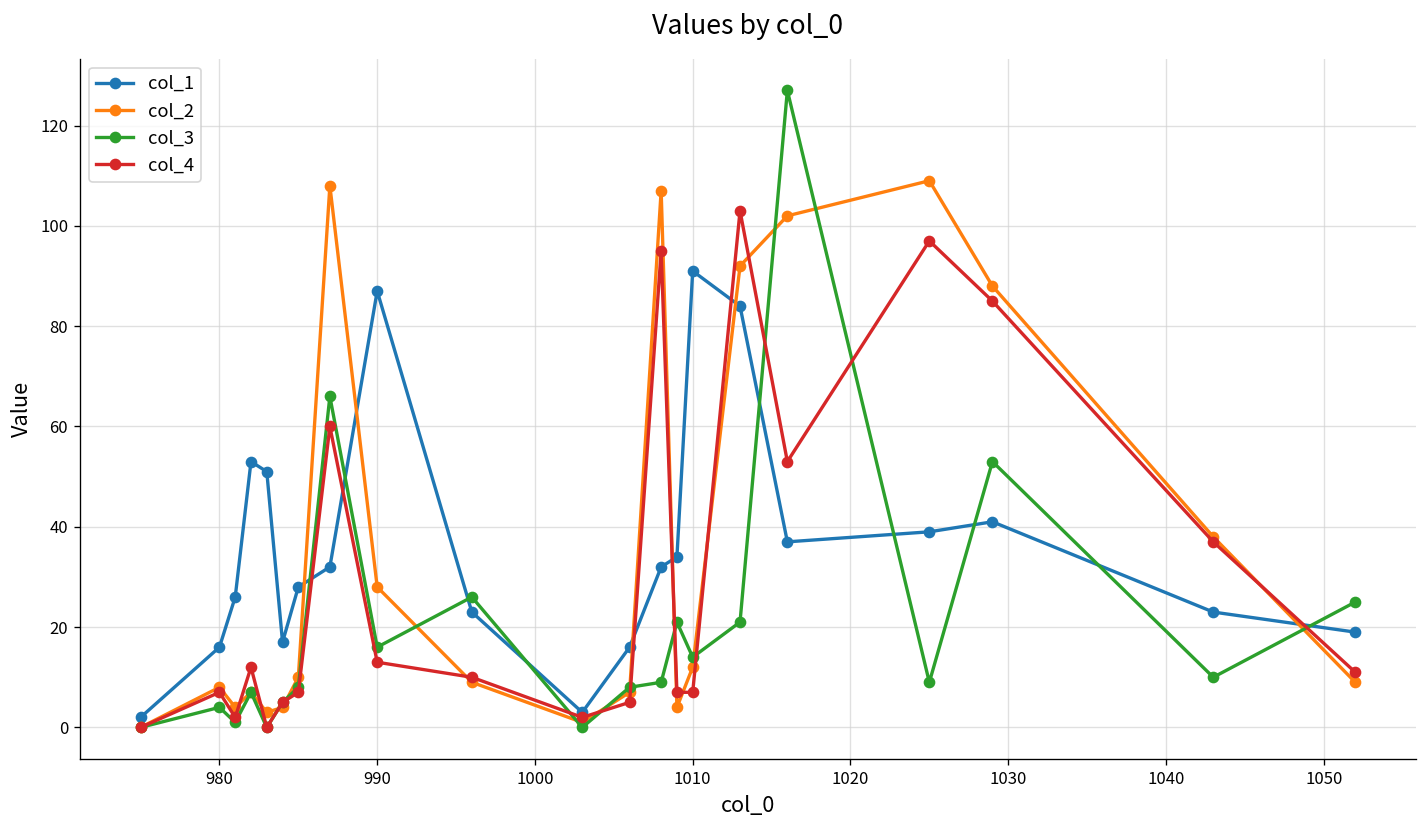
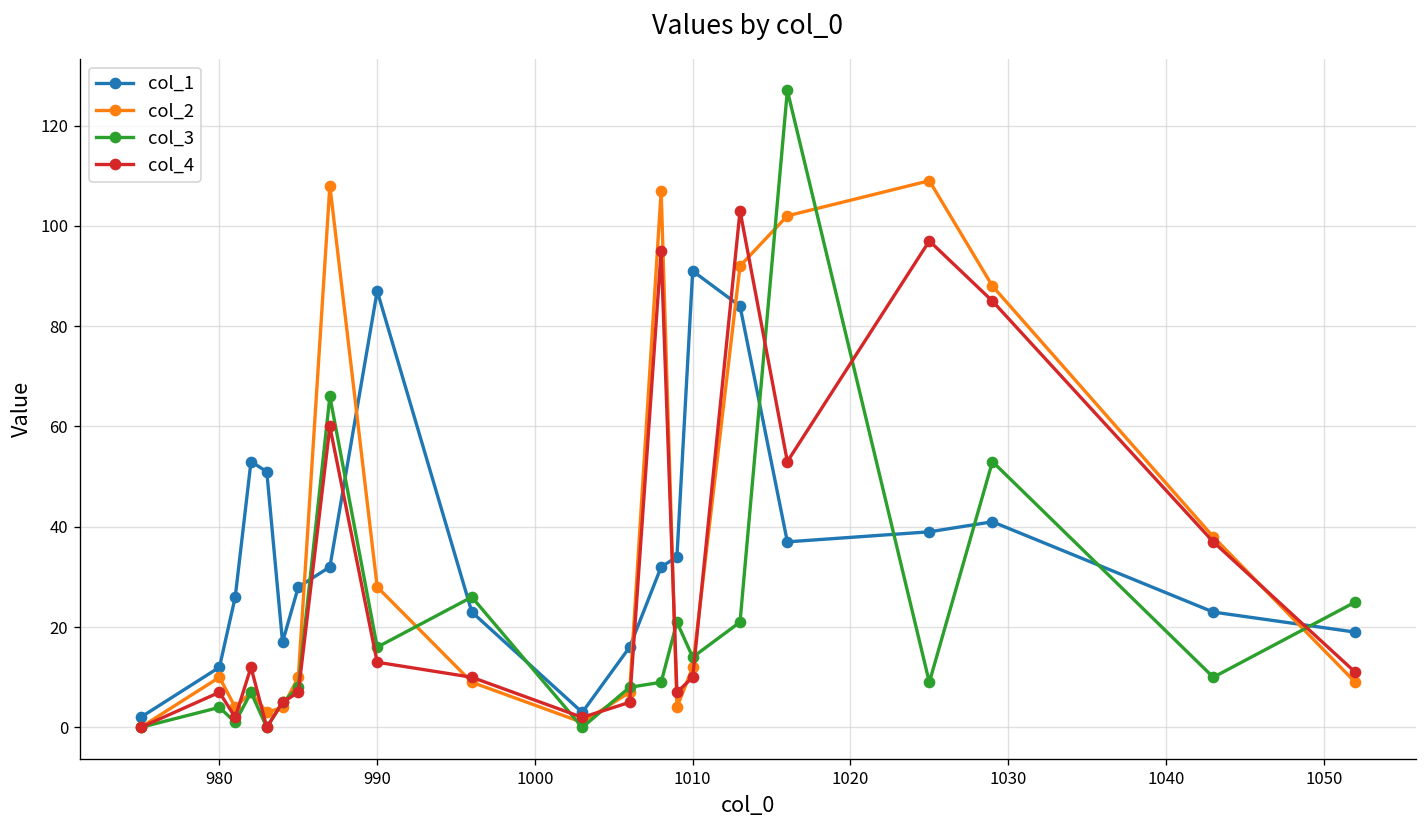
  {
    "col_1": {
-     "980": 16,
+     "980": 12,
      "990": 87,
      "1010": 91
    },
    "col_2": {
-     "980": 8,
+     "980": 10,
      "990": 28,
      "1010": 12
    },
    "col_3": {
      "980": 4,
      "990": 16,
      "1010": 14
    },
    "col_4": {
      "980": 7,
      "990": 13,
-     "1010": 7
+     "1010": 10
    }
  }
